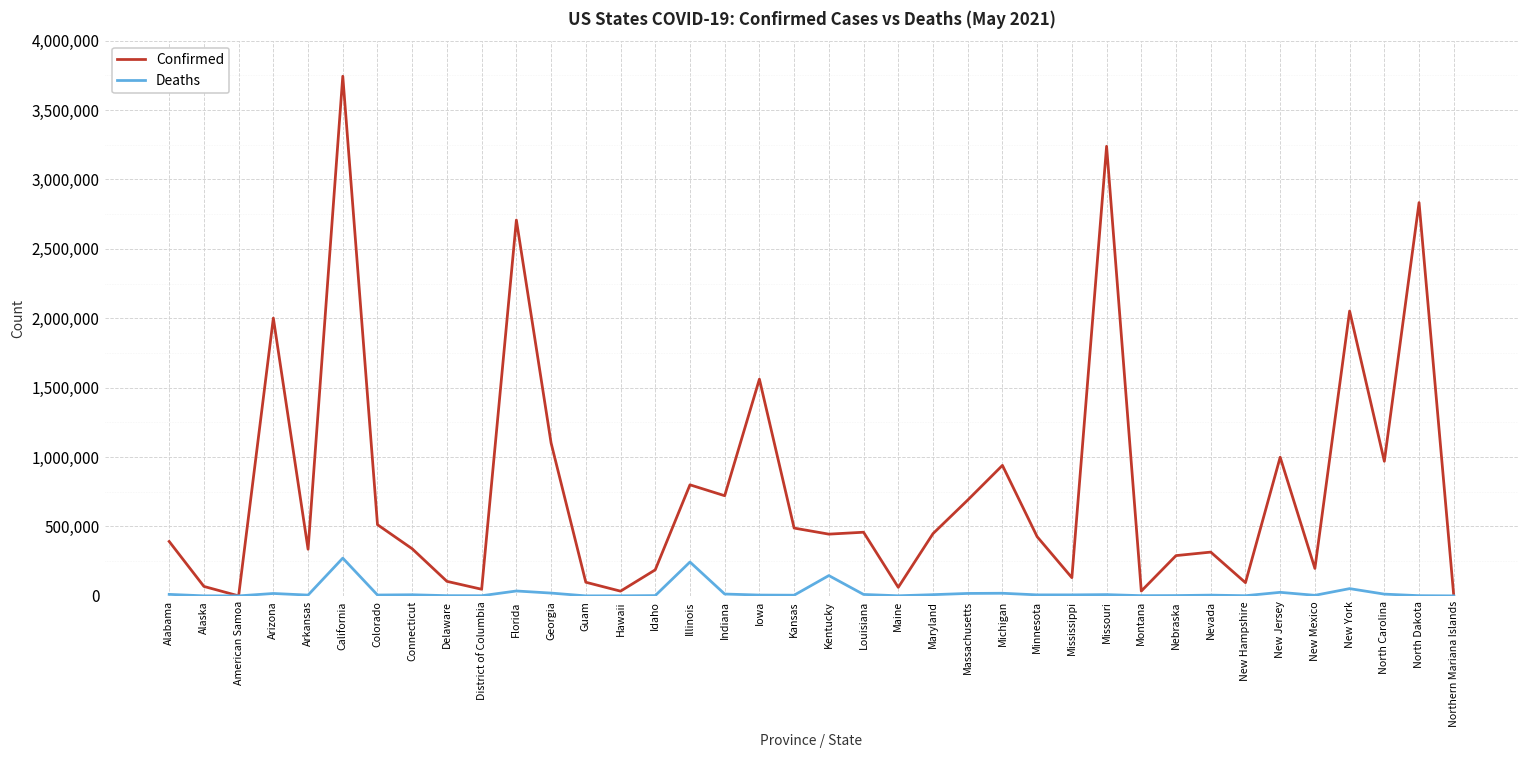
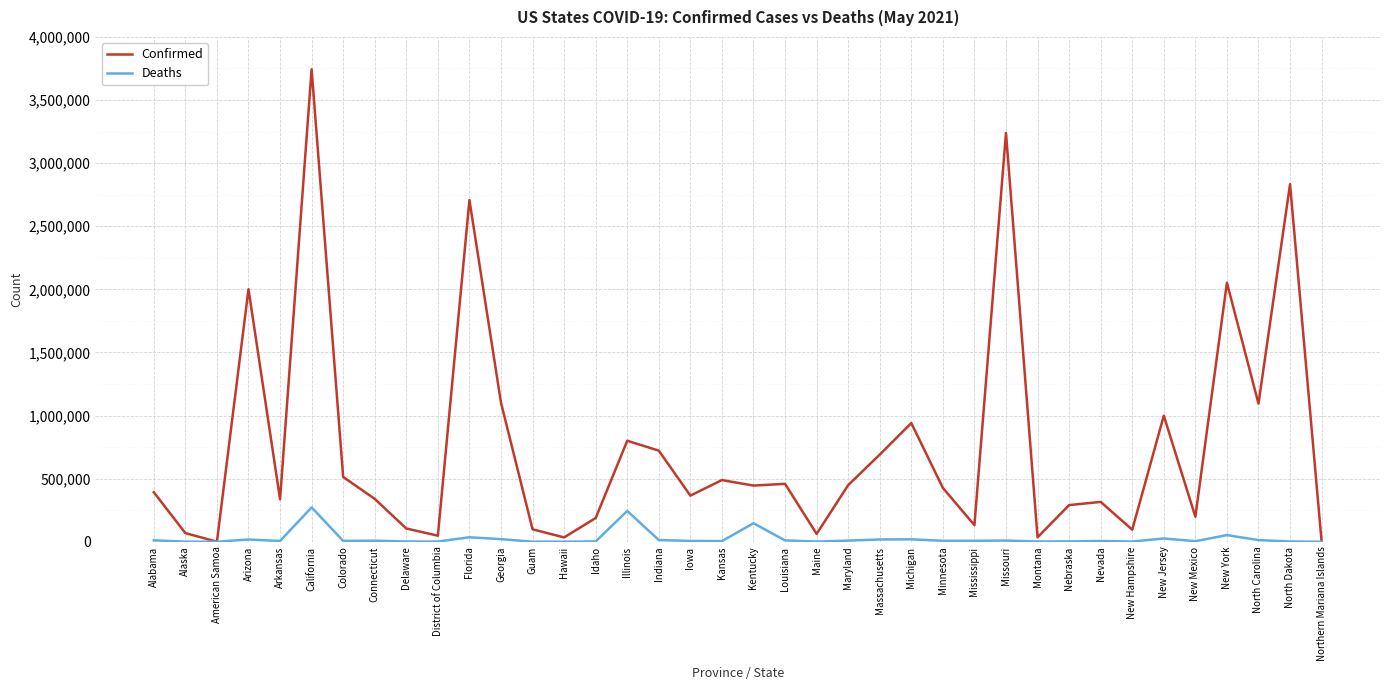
  {
    "Confirmed": {
      "Alabama": "390,000",
      "Alaska": "70,000",
      "Arizona": "2,000,000",
      "Arkansas": "340,000",
      "California": "3,740,000",
      "Colorado": "510,000",
      "Connecticut": "340,000",
      "Delaware": "100,000",
      "District of Columbia": "50,000",
      "Florida": "2,710,000",
      "Georgia": "1,100,000",
      "Guam": "100,000",
      "Hawaii": "30,000",
      "Idaho": "190,000",
      "Illinois": "800,000",
      "Indiana": "720,000",
-     "Iowa": "1,560,000",
+     "Iowa": "370,000",
      "Kansas": "490,000",
      "Kentucky": "440,000",
      "Louisiana": "460,000",
      "Maine": "60,000",
      "Maryland": "450,000",
      "Massachusetts": "690,000",
      "Michigan": "940,000",
      "Minnesota": "430,000",
      "Mississippi": "130,000",
      "Missouri": "3,240,000",
      "Montana": "30,000",
      "Nebraska": "290,000",
      "Nevada": "320,000",
      "New Hampshire": "100,000",
      "New Jersey": "1,000,000",
      "New Mexico": "200,000",
      "New York": "2,050,000",
-     "North Carolina": "970,000",
+     "North Carolina": "1,090,000",
      "North Dakota": "2,830,000"
    },
    "Deaths": {
      "Alabama": "10,000",
      "Alaska": "0",
      "Arizona": "20,000",
      "Arkansas": "10,000",
      "California": "270,000",
      "Colorado": "10,000",
      "Connecticut": "10,000",
      "Delaware": "0",
      "District of Columbia": "0",
      "Florida": "40,000",
      "Georgia": "20,000",
      "Guam": "0",
      "Hawaii": "0",
      "Idaho": "0",
      "Illinois": "240,000",
      "Indiana": "10,000",
      "Iowa": "10,000",
      "Kansas": "0",
      "Kentucky": "150,000",
      "Louisiana": "10,000",
      "Maine": "0",
      "Maryland": "10,000",
      "Massachusetts": "20,000",
      "Michigan": "20,000",
      "Minnesota": "10,000",
      "Mississippi": "10,000",
      "Missouri": "10,000",
      "Montana": "0",
      "Nebraska": "0",
      "Nevada": "10,000",
      "New Hampshire": "0",
      "New Jersey": "30,000",
      "New Mexico": "0",
      "New York": "50,000",
      "North Carolina": "10,000",
      "North Dakota": "0"
    }
  }
